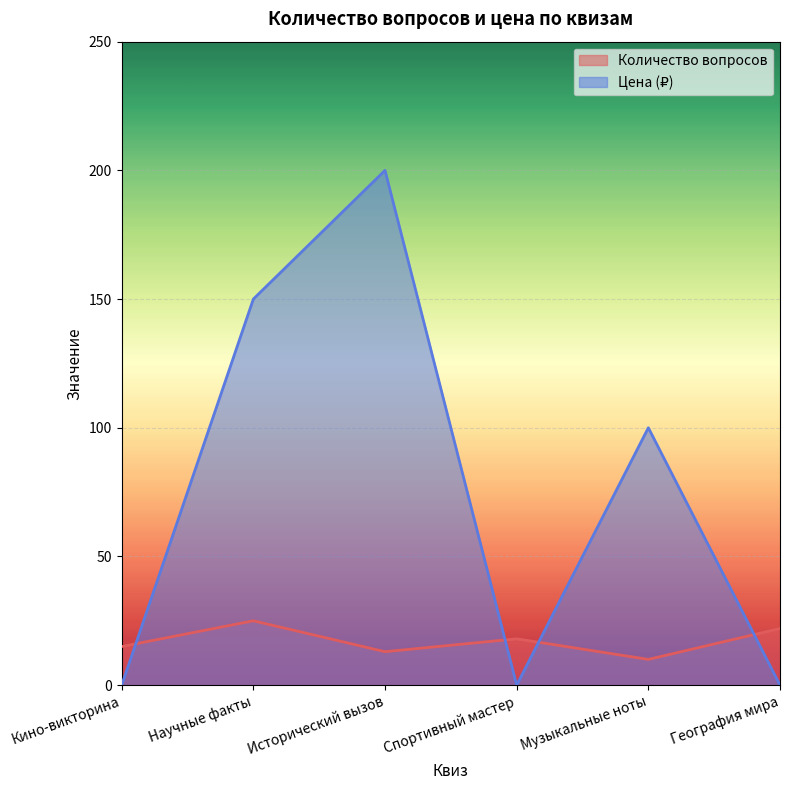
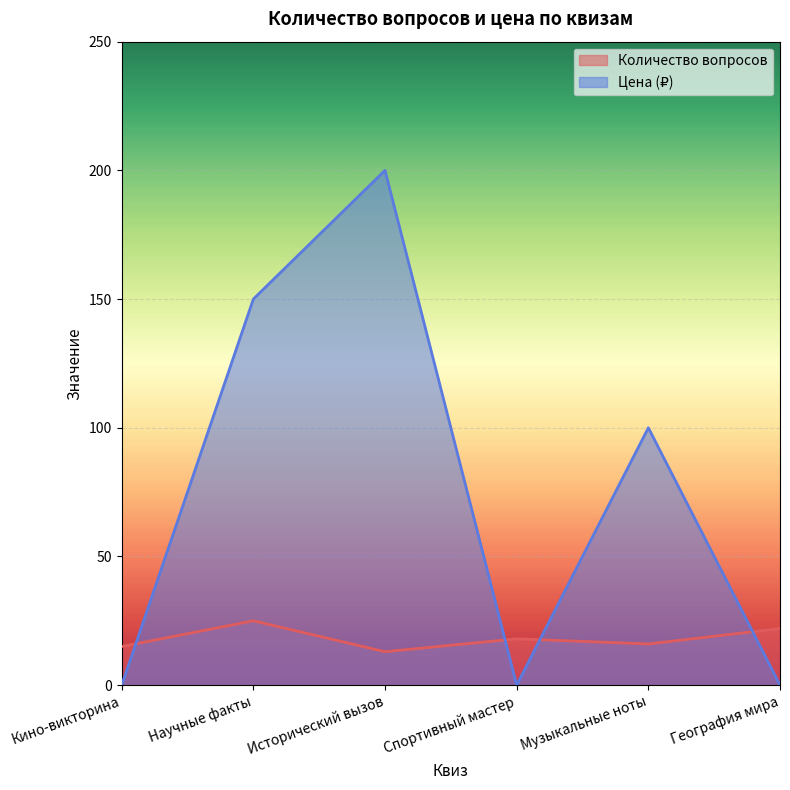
  {
    "Количество вопросов": {
      "Кино-викторина": 15,
      "Научные факты": 25,
      "Исторический вызов": 13,
      "Спортивный мастер": 18,
-     "Музыкальные ноты": 10,
+     "Музыкальные ноты": 16,
      "География мира": 22
    },
    "Цена (₽)": {
      "Кино-викторина": 0,
      "Научные факты": 150,
      "Исторический вызов": 200,
      "Спортивный мастер": 0,
      "Музыкальные ноты": 100,
      "География мира": 0
    }
  }
